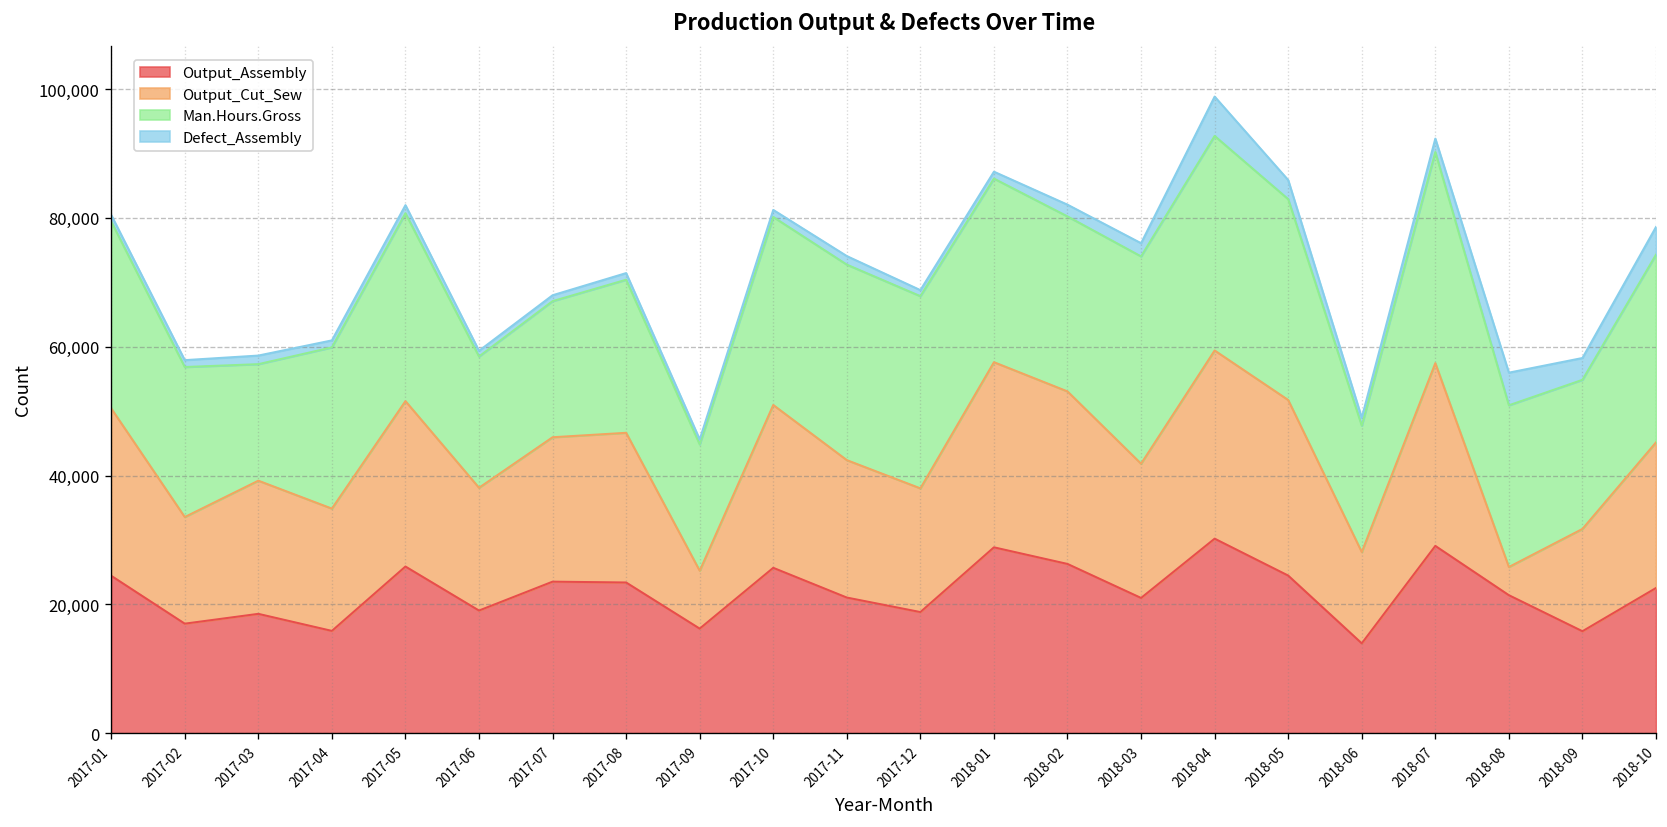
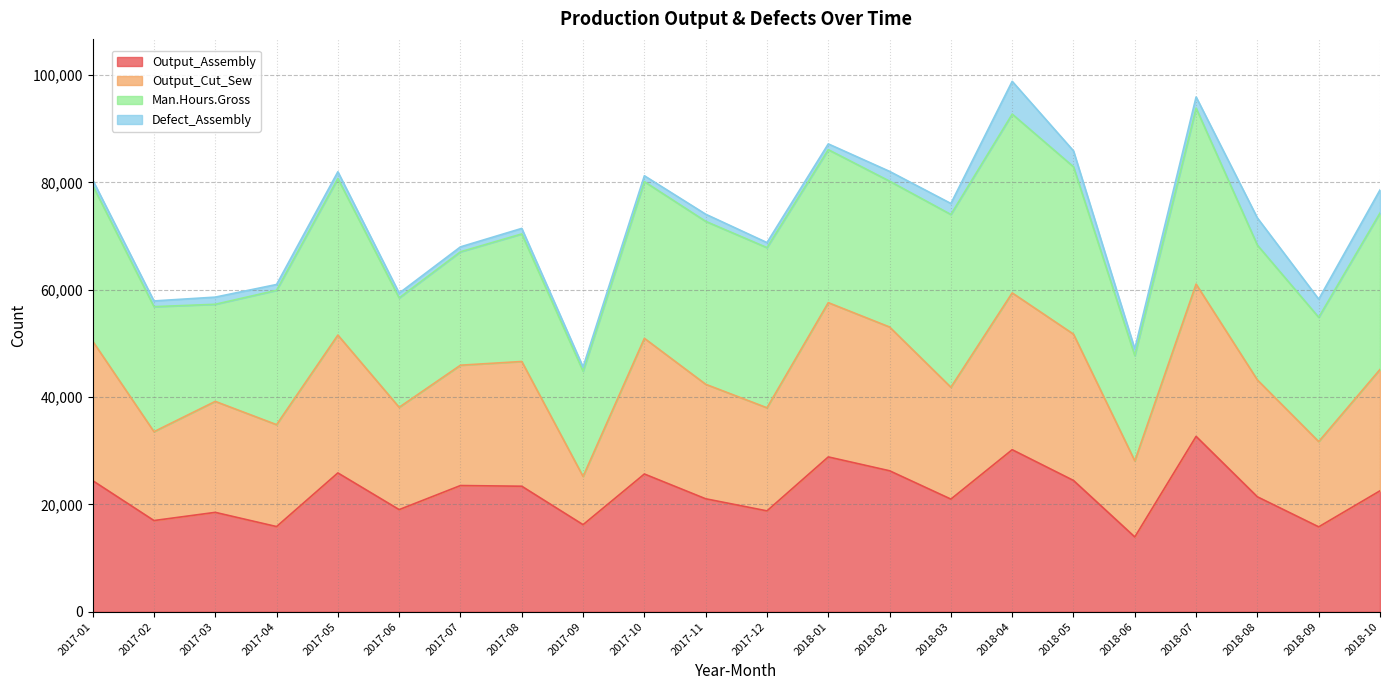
  {
    "Output_Assembly": {
      "2017-01": "24,000",
      "2017-02": "17,000",
      "2017-03": "19,000",
      "2017-04": "16,000",
      "2017-05": "26,000",
      "2017-06": "19,000",
      "2017-07": "24,000",
      "2017-08": "23,000",
      "2017-09": "16,000",
      "2017-10": "26,000",
      "2017-11": "21,000",
      "2017-12": "19,000",
      "2018-01": "29,000",
      "2018-02": "26,000",
      "2018-03": "21,000",
      "2018-04": "30,000",
      "2018-05": "24,000",
      "2018-06": "14,000",
-     "2018-07": "29,000",
+     "2018-07": "33,000",
      "2018-08": "21,000",
      "2018-09": "16,000",
      "2018-10": "23,000"
    },
    "Output_Cut_Sew": {
      "2017-01": "26,000",
      "2017-02": "17,000",
      "2017-03": "21,000",
      "2017-04": "19,000",
      "2017-05": "26,000",
      "2017-06": "19,000",
      "2017-07": "22,000",
      "2017-08": "23,000",
      "2017-09": "9,000",
      "2017-10": "25,000",
      "2017-11": "21,000",
      "2017-12": "19,000",
      "2018-01": "29,000",
      "2018-02": "27,000",
      "2018-03": "21,000",
      "2018-04": "29,000",
      "2018-05": "27,000",
      "2018-06": "14,000",
      "2018-07": "28,000",
-     "2018-08": "4,000",
+     "2018-08": "22,000",
      "2018-09": "16,000",
      "2018-10": "23,000"
    },
    "Man.Hours.Gross": {
      "2017-01": "29,000",
      "2017-02": "23,000",
      "2017-03": "18,000",
      "2017-04": "25,000",
      "2017-05": "29,000",
      "2017-06": "20,000",
      "2017-07": "21,000",
      "2017-08": "24,000",
      "2017-09": "20,000",
      "2017-10": "29,000",
      "2017-11": "30,000",
      "2017-12": "30,000",
      "2018-01": "29,000",
      "2018-02": "27,000",
      "2018-03": "32,000",
      "2018-04": "33,000",
      "2018-05": "31,000",
      "2018-06": "20,000",
      "2018-07": "33,000",
      "2018-08": "25,000",
      "2018-09": "23,000",
      "2018-10": "29,000"
    },
    "Defect_Assembly": {
      "2017-01": "1,000",
      "2017-02": "1,000",
      "2017-03": "1,000",
      "2017-04": "1,000",
      "2017-05": "1,000",
      "2017-06": "1,000",
      "2017-07": "1,000",
      "2017-08": "1,000",
      "2017-09": "1,000",
      "2017-10": "1,000",
      "2017-11": "1,000",
      "2017-12": "1,000",
      "2018-01": "1,000",
      "2018-02": "2,000",
      "2018-03": "2,000",
      "2018-04": "6,000",
      "2018-05": "3,000",
      "2018-06": "1,000",
      "2018-07": "2,000",
      "2018-08": "5,000",
      "2018-09": "3,000",
      "2018-10": "4,000"
    }
  }
